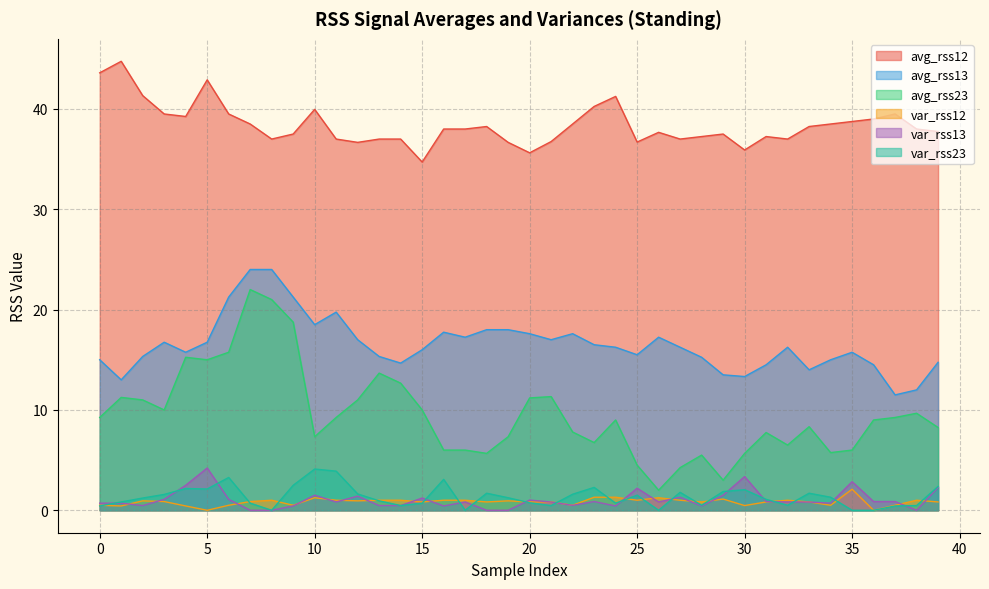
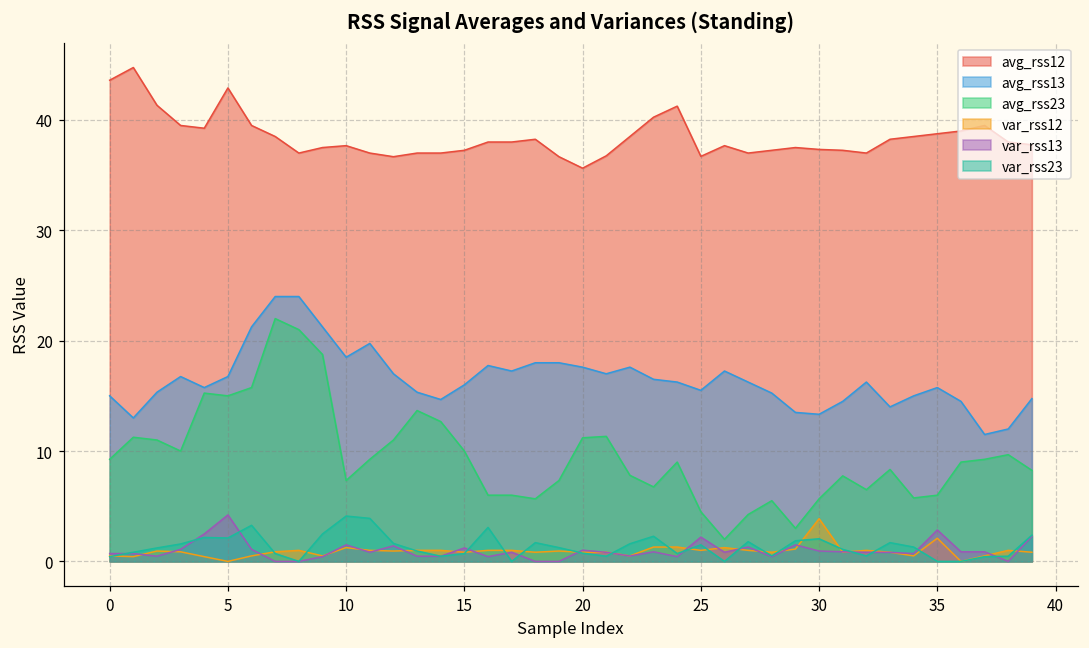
  {
    "avg_rss12": {
      "0": 43.6,
      "5": 42.9,
-     "10": 40.0,
-     "15": 34.7,
+     "10": 37.7,
+     "15": 37.3,
      "20": 35.6,
      "25": 36.7,
-     "30": 35.9,
+     "30": 37.3,
      "35": 38.8
    },
    "var_rss12": {
      "5": 0.0,
      "25": 1.0,
-     "30": 0.5,
+     "30": 3.9,
      "35": 2.1
    },
    "var_rss13": {
      "5": 4.2,
      "15": 1.2,
      "25": 2.2,
-     "30": 3.4,
+     "30": 0.9,
      "35": 2.9
    }
  }
